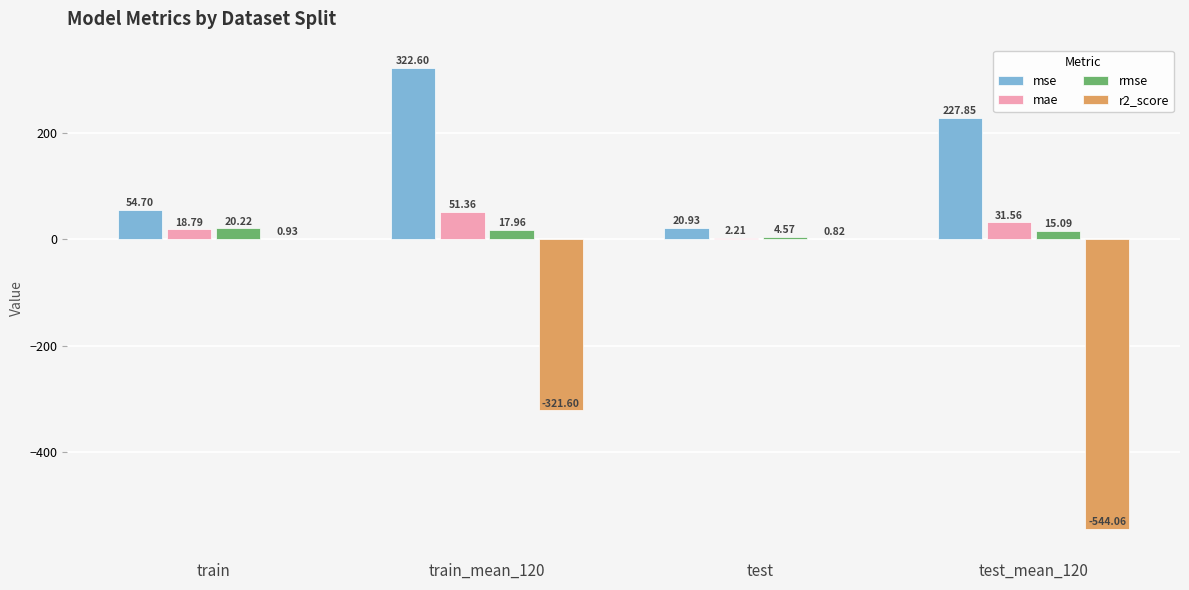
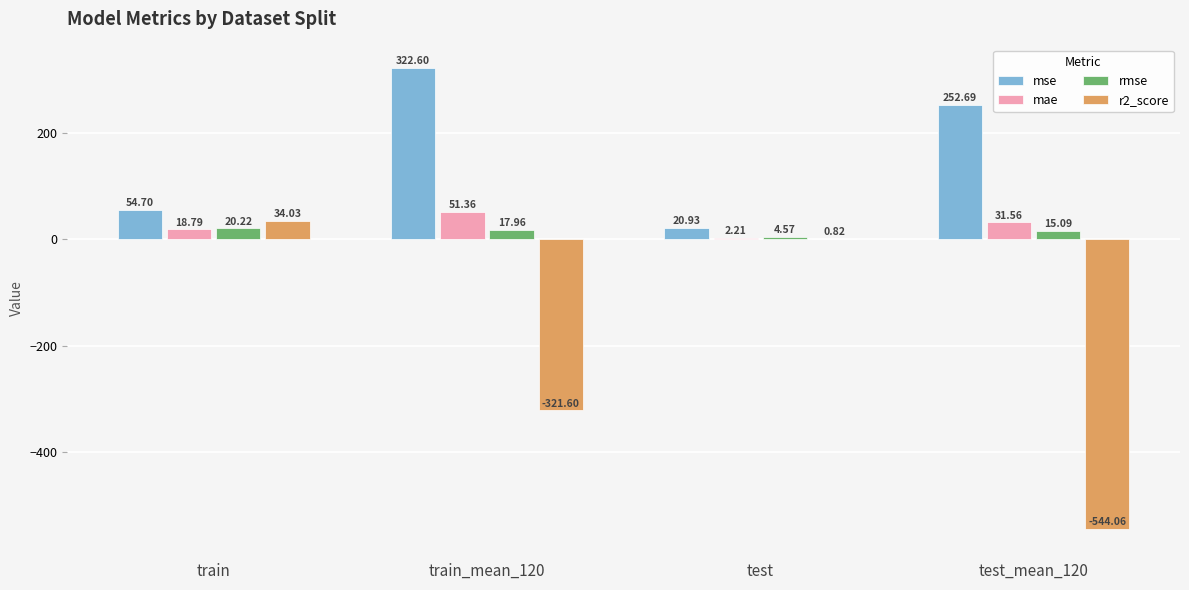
  {
    "mse": {
      "train": 54.70,
      "train_mean_120": 322.60,
      "test": 20.93,
-     "test_mean_120": 227.85
+     "test_mean_120": 252.69
    },
    "mae": {
      "train": 18.79,
      "train_mean_120": 51.36,
      "test": 2.21,
      "test_mean_120": 31.56
    },
    "rmse": {
      "train": 20.22,
      "train_mean_120": 17.96,
      "test": 4.57,
      "test_mean_120": 15.09
    },
    "r2_score": {
-     "train": 0.93,
+     "train": 34.03,
      "train_mean_120": -321.60,
      "test": 0.82,
      "test_mean_120": -544.06
    }
  }
